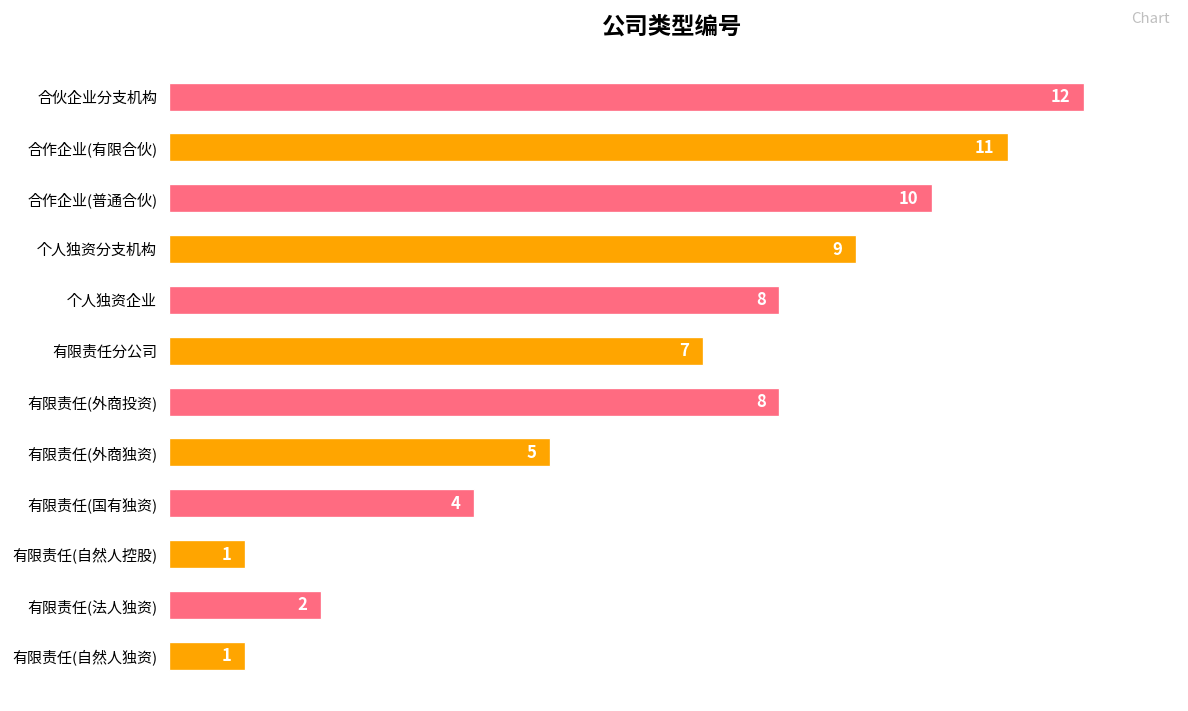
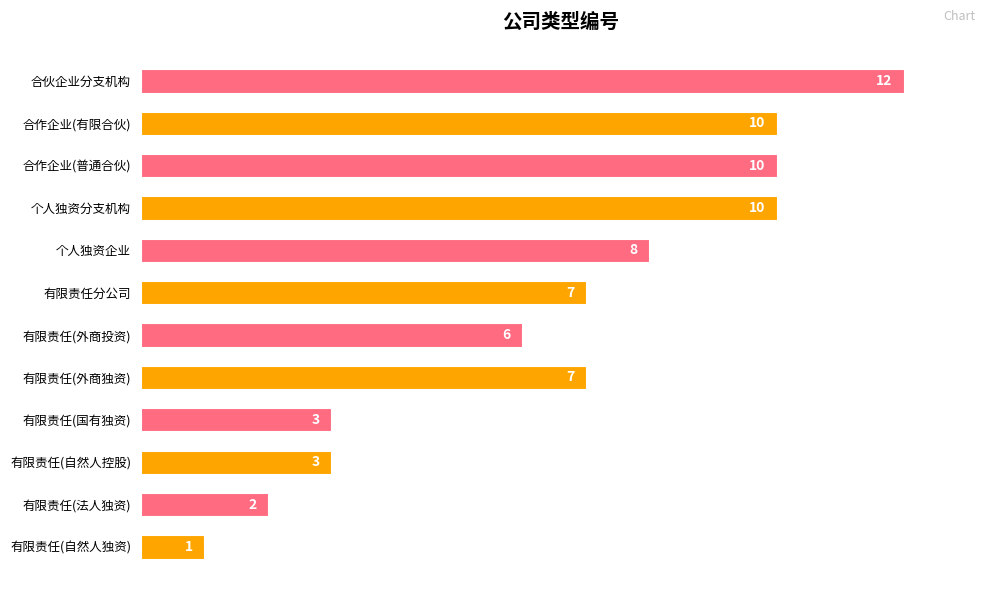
  {
-   "合作企业(有限合伙)": 11,
-   "个人独资分支机构": 9,
-   "有限责任(外商投资)": 8,
-   "有限责任(外商独资)": 5,
-   "有限责任(国有独资)": 4,
-   "有限责任(自然人控股)": 1
+   "合作企业(有限合伙)": 10,
+   "个人独资分支机构": 10,
+   "有限责任(外商投资)": 6,
+   "有限责任(外商独资)": 7,
+   "有限责任(国有独资)": 3,
+   "有限责任(自然人控股)": 3
  }
